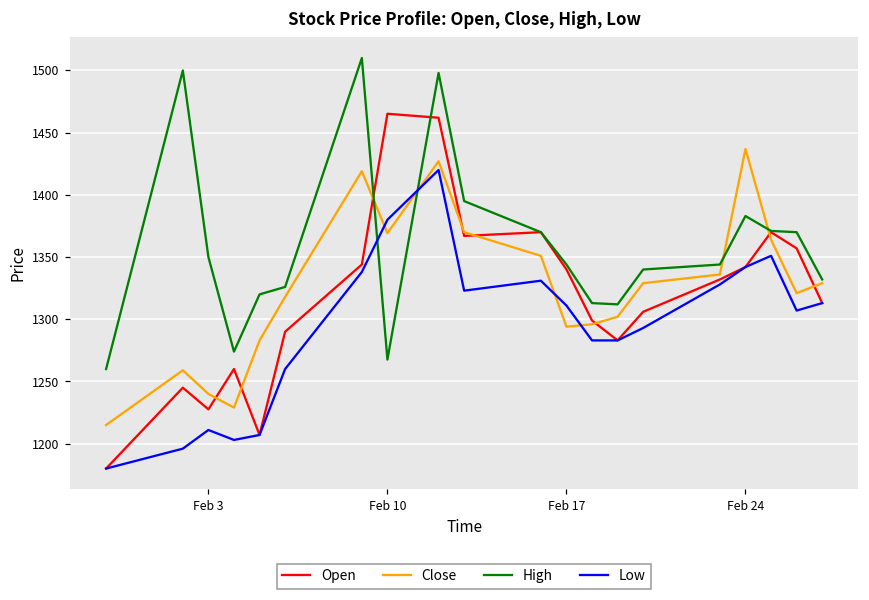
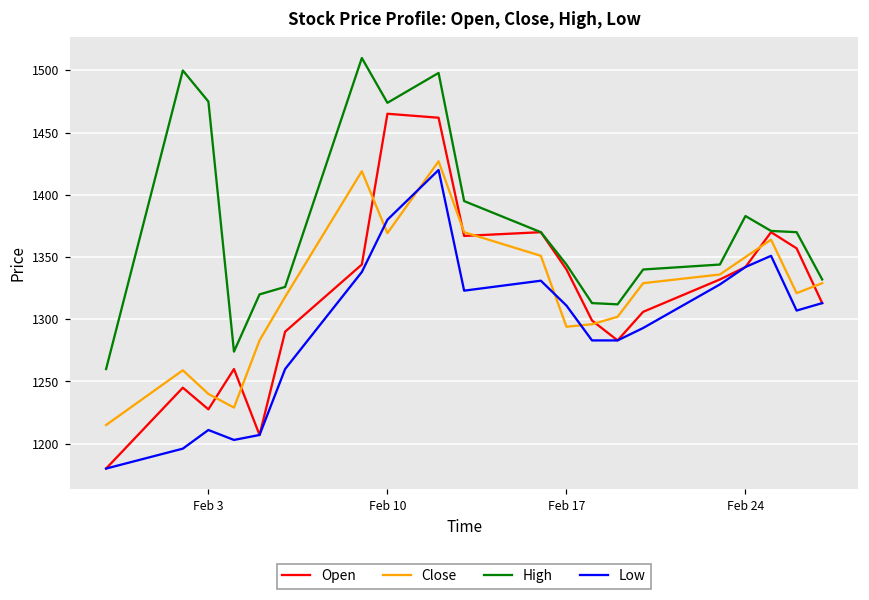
  {
    "Open": {
      "Feb 3": 1228,
      "Feb 10": 1465,
      "Feb 17": 1340
    },
    "Close": {
      "Feb 3": 1240,
      "Feb 10": 1369,
      "Feb 17": 1294,
-     "Feb 24": 1437
+     "Feb 24": 1350
    },
    "High": {
-     "Feb 3": 1350,
-     "Feb 10": 1268,
+     "Feb 3": 1475,
+     "Feb 10": 1474,
      "Feb 17": 1344,
      "Feb 24": 1383
    },
    "Low": {
      "Feb 3": 1211,
      "Feb 10": 1380,
      "Feb 17": 1311
    }
  }
